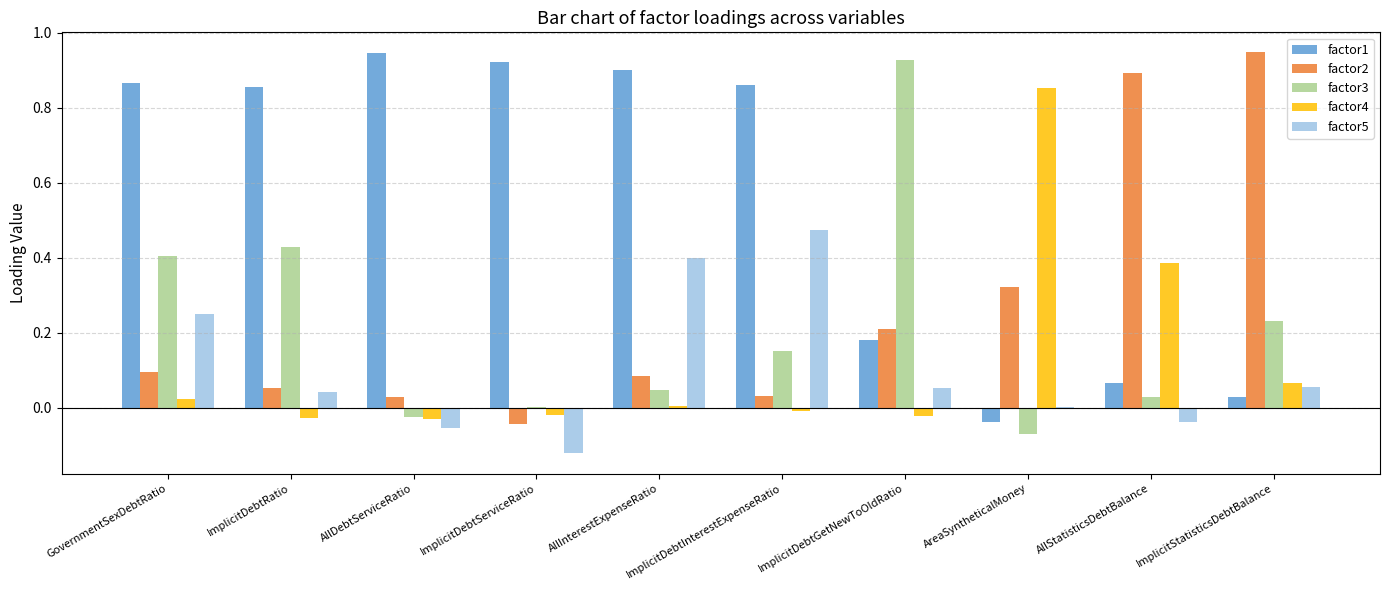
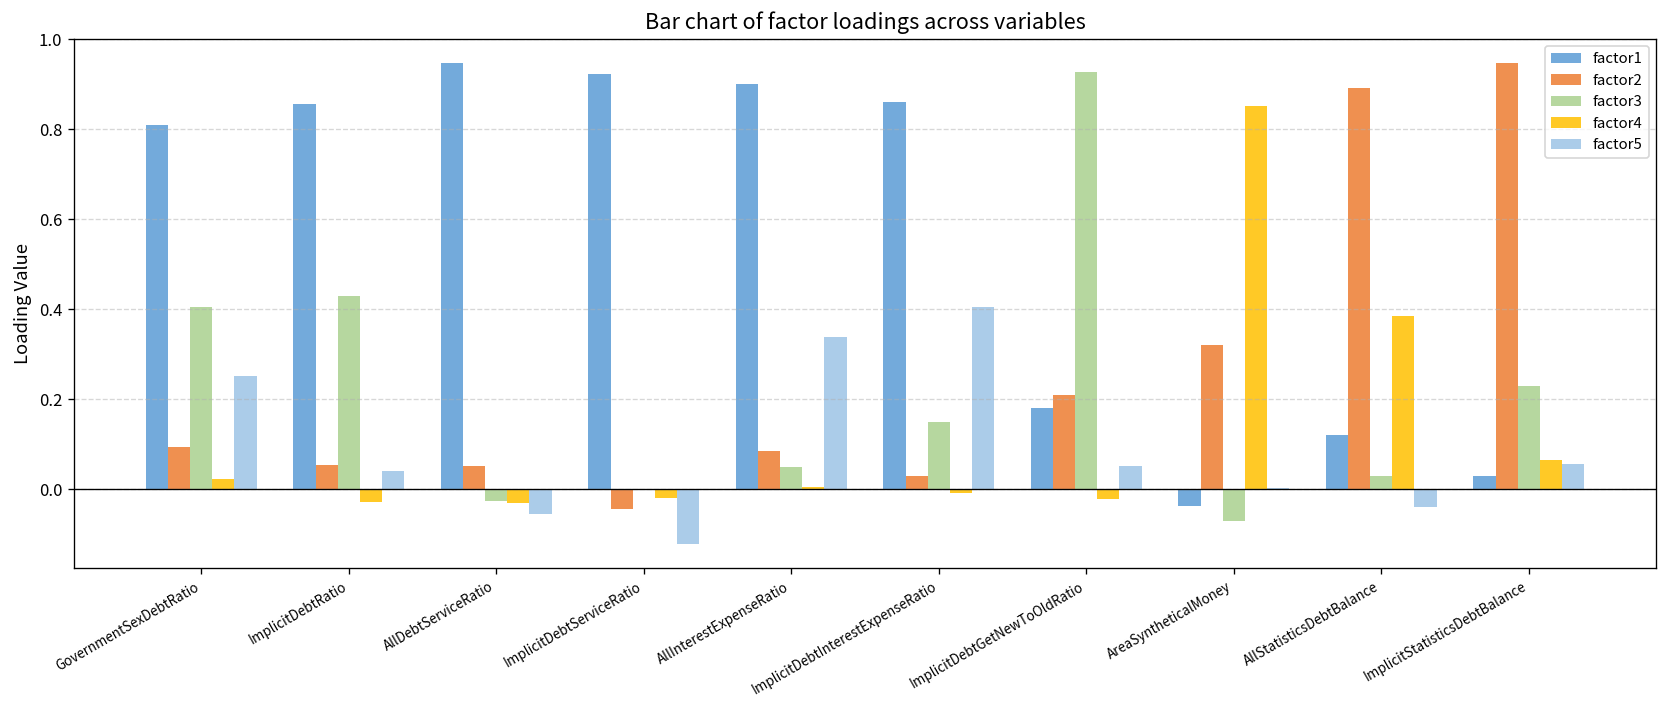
  {
    "factor1": {
-     "GovernmentSexDebtRatio": 0.87,
+     "GovernmentSexDebtRatio": 0.81,
      "ImplicitDebtRatio": 0.86,
      "AllDebtServiceRatio": 0.95,
      "ImplicitDebtServiceRatio": 0.92,
      "AllInterestExpenseRatio": 0.90,
      "ImplicitDebtInterestExpenseRatio": 0.86,
      "ImplicitDebtGetNewToOldRatio": 0.18,
      "AreaSyntheticalMoney": -0.04,
-     "AllStatisticsDebtBalance": 0.07,
+     "AllStatisticsDebtBalance": 0.12,
      "ImplicitStatisticsDebtBalance": 0.03
    },
    "factor2": {
      "GovernmentSexDebtRatio": 0.09,
      "ImplicitDebtRatio": 0.05,
-     "AllDebtServiceRatio": 0.03,
+     "AllDebtServiceRatio": 0.05,
      "ImplicitDebtServiceRatio": -0.04,
      "AllInterestExpenseRatio": 0.08,
      "ImplicitDebtInterestExpenseRatio": 0.03,
      "ImplicitDebtGetNewToOldRatio": 0.21,
      "AreaSyntheticalMoney": 0.32,
      "AllStatisticsDebtBalance": 0.89,
      "ImplicitStatisticsDebtBalance": 0.95
    },
    "factor3": {
      "GovernmentSexDebtRatio": 0.40,
      "ImplicitDebtRatio": 0.43,
      "AllDebtServiceRatio": -0.03,
      "AllInterestExpenseRatio": 0.05,
      "ImplicitDebtInterestExpenseRatio": 0.15,
      "ImplicitDebtGetNewToOldRatio": 0.93,
      "AreaSyntheticalMoney": -0.07,
      "AllStatisticsDebtBalance": 0.03,
      "ImplicitStatisticsDebtBalance": 0.23
    },
    "factor4": {
      "GovernmentSexDebtRatio": 0.02,
      "ImplicitDebtRatio": -0.03,
      "AllDebtServiceRatio": -0.03,
      "ImplicitDebtServiceRatio": -0.02,
      "ImplicitDebtInterestExpenseRatio": -0.01,
      "ImplicitDebtGetNewToOldRatio": -0.02,
      "AreaSyntheticalMoney": 0.85,
      "AllStatisticsDebtBalance": 0.38,
      "ImplicitStatisticsDebtBalance": 0.06
    },
    "factor5": {
      "GovernmentSexDebtRatio": 0.25,
      "ImplicitDebtRatio": 0.04,
      "AllDebtServiceRatio": -0.06,
      "ImplicitDebtServiceRatio": -0.12,
-     "AllInterestExpenseRatio": 0.40,
-     "ImplicitDebtInterestExpenseRatio": 0.47,
+     "AllInterestExpenseRatio": 0.34,
+     "ImplicitDebtInterestExpenseRatio": 0.41,
      "ImplicitDebtGetNewToOldRatio": 0.05,
      "AllStatisticsDebtBalance": -0.04,
      "ImplicitStatisticsDebtBalance": 0.06
    }
  }
